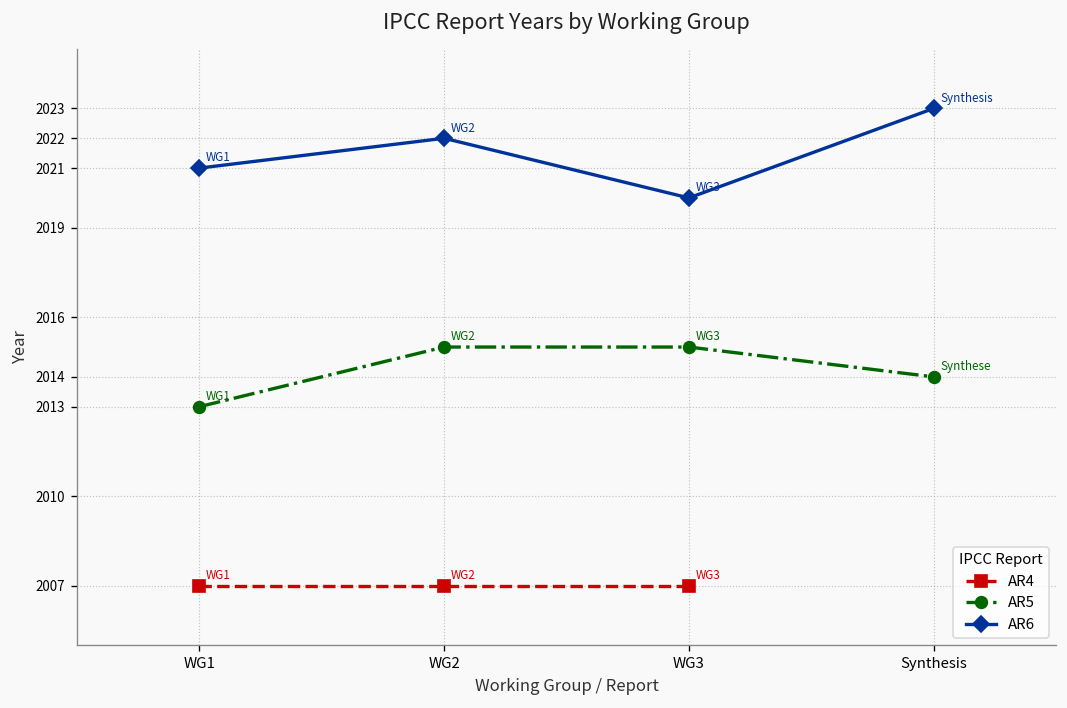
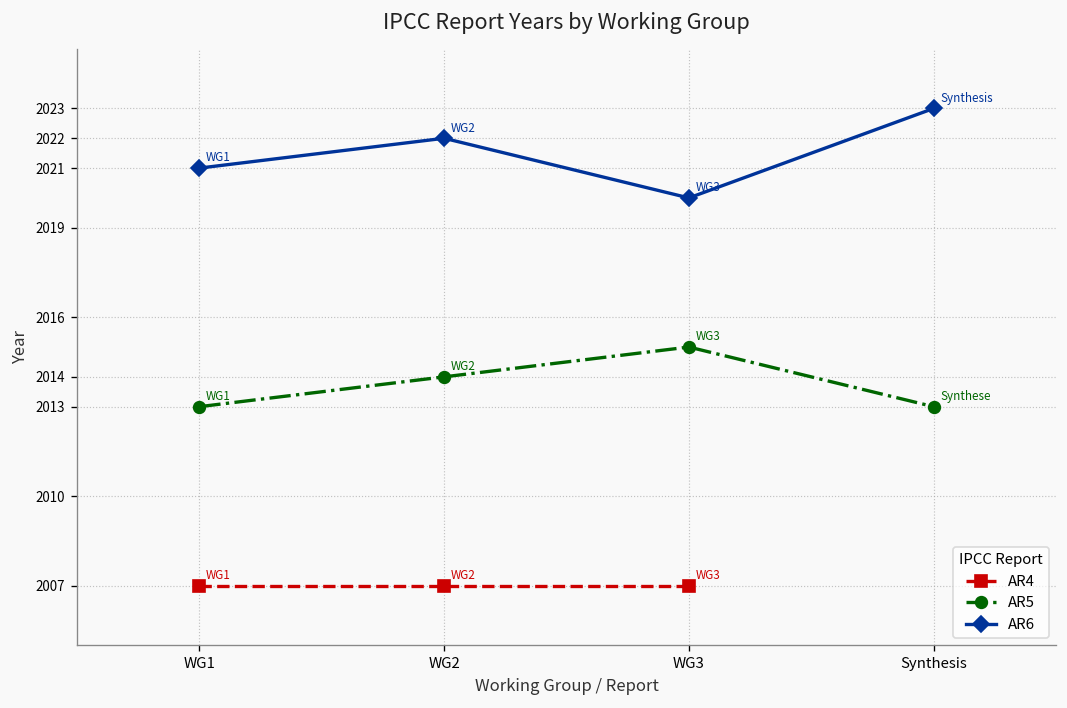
  {
    "AR4": {
      "WG1": 2007,
      "WG2": 2007,
      "WG3": 2007
    },
    "AR5": {
      "WG1": 2013,
-     "WG2": 2015,
+     "WG2": 2014,
      "WG3": 2015,
-     "Synthesis": 2014
+     "Synthesis": 2013
    },
    "AR6": {
      "WG1": 2021,
      "WG2": 2022,
      "WG3": 2020,
      "Synthesis": 2023
    }
  }
